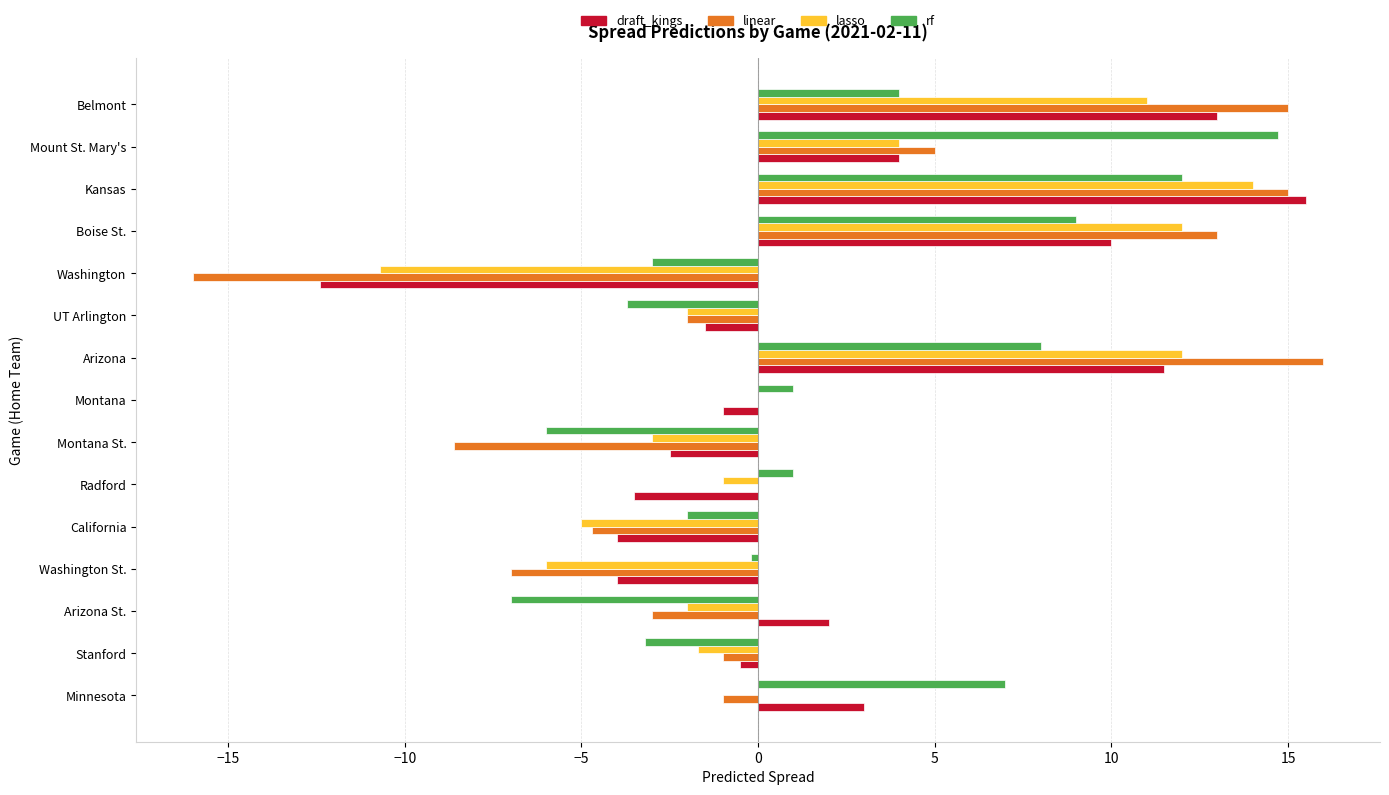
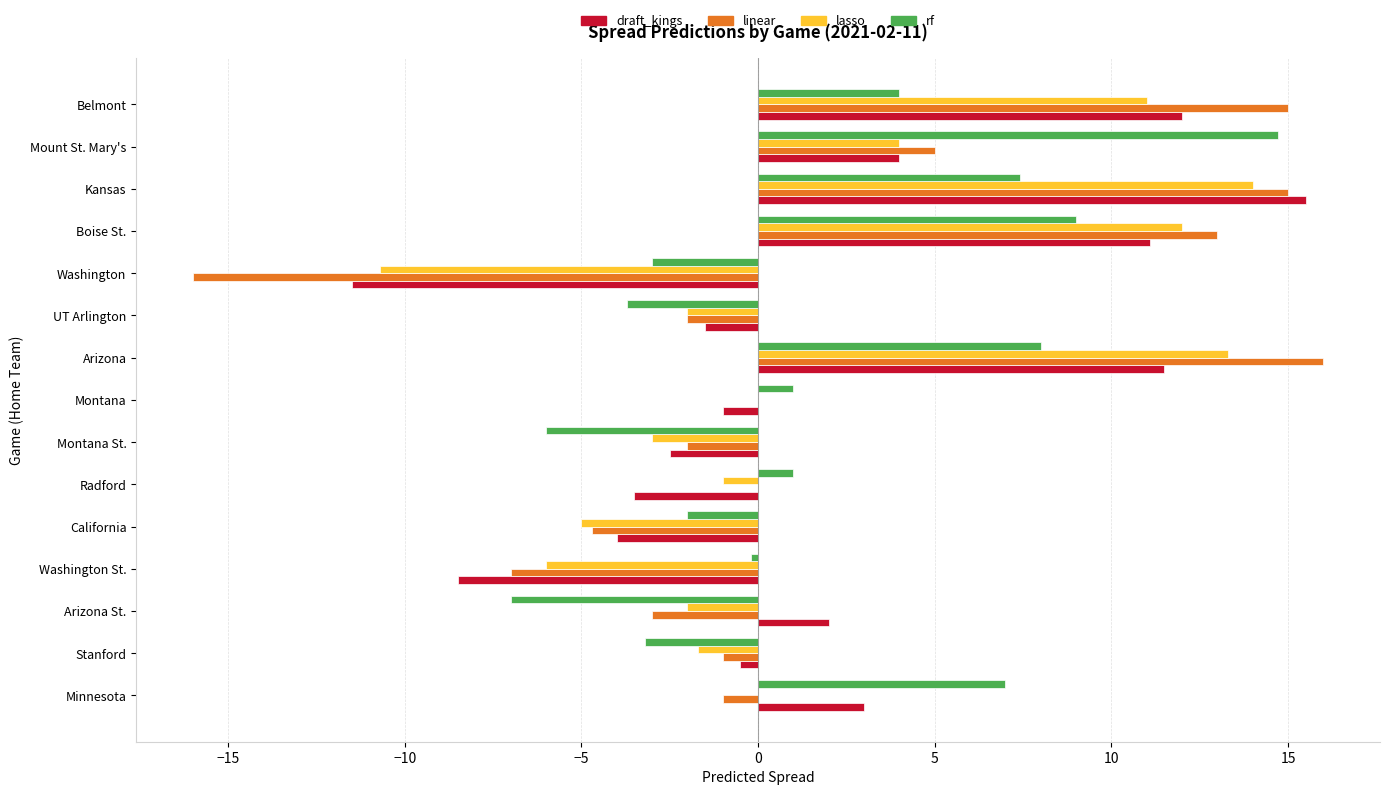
  {
    "draft_kings": {
-     "Belmont": 13,
+     "Belmont": 12,
      "Mount St. Mary's": 4.0,
      "Kansas": 15.5,
-     "Boise St.": 10.0,
-     "Washington": -12.4,
+     "Boise St.": 11.1,
+     "Washington": -11.5,
      "UT Arlington": -1.5,
      "Arizona": 11.5,
      "Montana": -1.0,
      "Montana St.": -2.5,
      "Radford": -3.5,
      "California": -4.0,
-     "Washington St.": -4.0,
+     "Washington St.": -8.5,
      "Arizona St.": 2.0,
      "Stanford": -0.5,
      "Minnesota": 3.0
    },
    "linear": {
      "Belmont": 15.0,
      "Mount St. Mary's": 5.0,
      "Kansas": 15.0,
      "Boise St.": 13.0,
      "Washington": -16.0,
      "UT Arlington": -2.0,
      "Arizona": 16.0,
      "Montana": 0.0,
-     "Montana St.": -8.6,
+     "Montana St.": -2.0,
      "Radford": 0.0,
      "California": -4.7,
      "Washington St.": -7.0,
      "Arizona St.": -3.0,
      "Stanford": -1.0,
      "Minnesota": -1.0
    },
    "lasso": {
      "Belmont": 11.0,
      "Mount St. Mary's": 4.0,
      "Kansas": 14.0,
      "Boise St.": 12.0,
      "Washington": -10.7,
      "UT Arlington": -2.0,
-     "Arizona": 12.0,
+     "Arizona": 13.3,
      "Montana": 0.0,
      "Montana St.": -3.0,
      "Radford": -1.0,
      "California": -5.0,
      "Washington St.": -6.0,
      "Arizona St.": -2.0,
      "Stanford": -1.7,
      "Minnesota": 0.0
    },
    "rf": {
      "Belmont": 4.0,
      "Mount St. Mary's": 14.7,
-     "Kansas": 12.0,
+     "Kansas": 7.4,
      "Boise St.": 9.0,
      "Washington": -3.0,
      "UT Arlington": -3.7,
      "Arizona": 8.0,
      "Montana": 1.0,
      "Montana St.": -6.0,
      "Radford": 1.0,
      "California": -2.0,
      "Washington St.": -0.2,
      "Arizona St.": -7.0,
      "Stanford": -3.2,
      "Minnesota": 7.0
    }
  }
